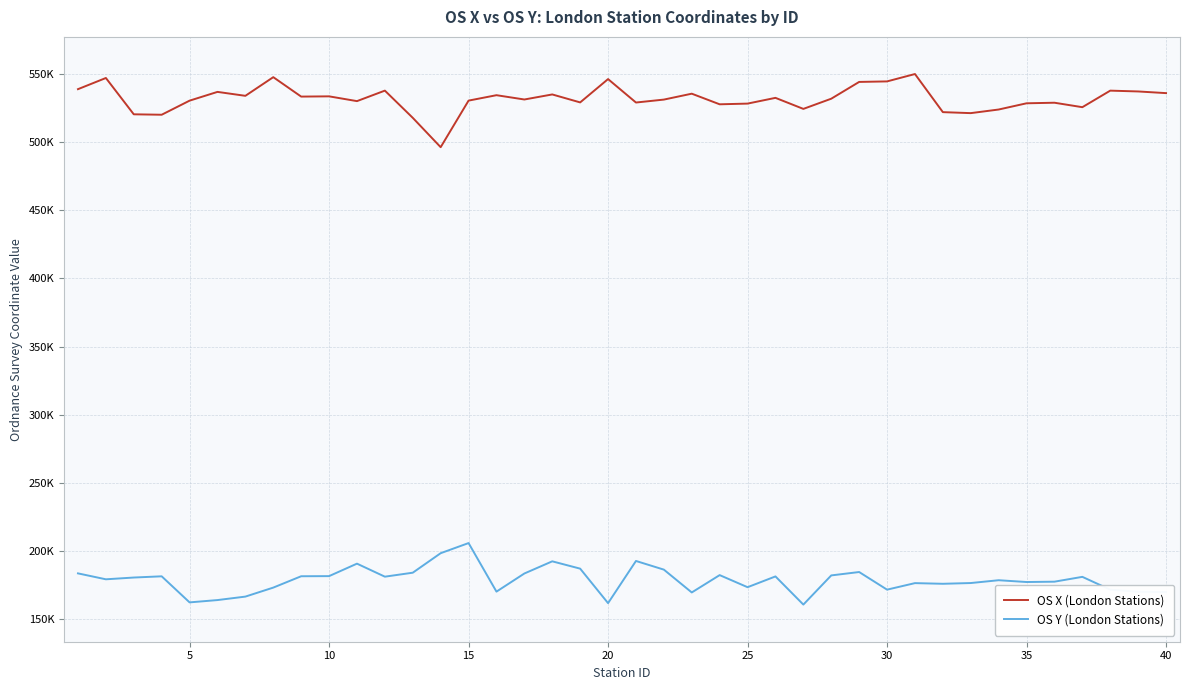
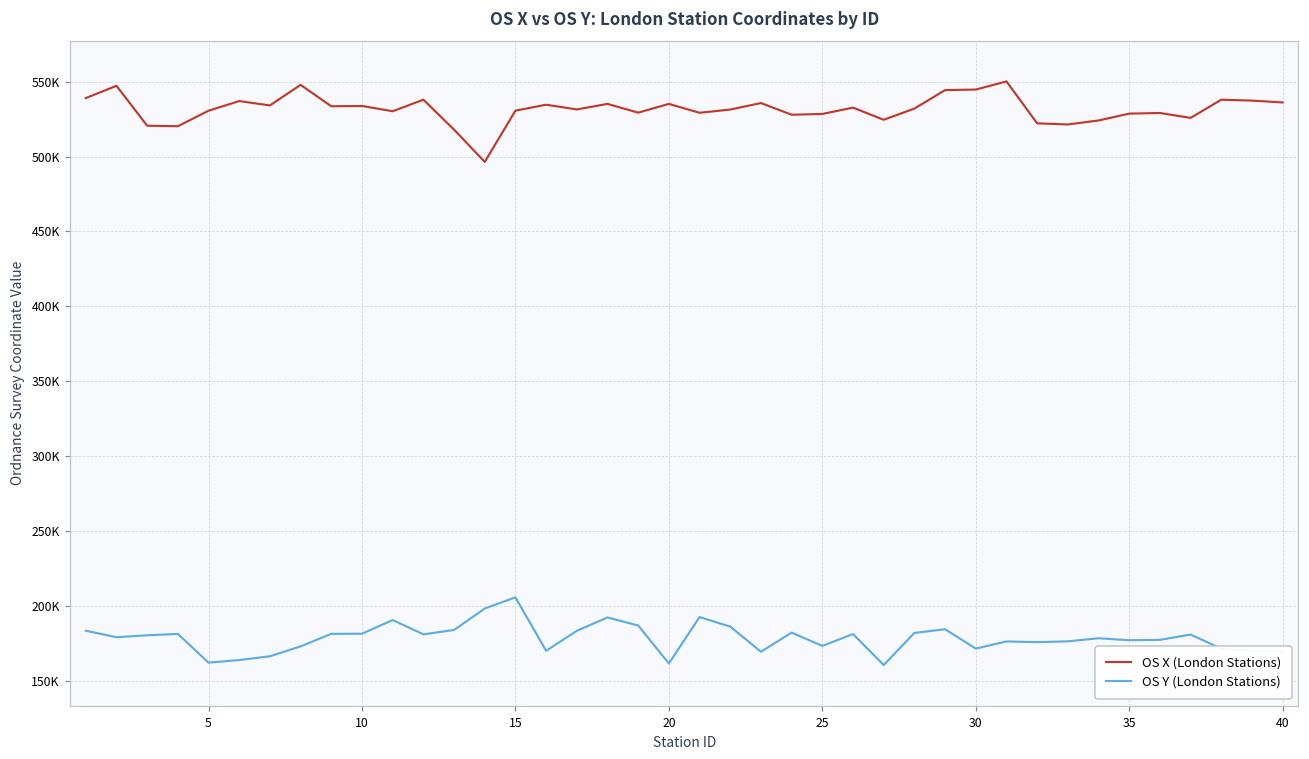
  {
    "OS X (London Stations)": {
      "5": 531000,
      "10": 534000,
      "15": 531000,
-     "20": 546000,
+     "20": 535000,
      "25": 528000,
      "30": 545000,
      "35": 529000,
      "40": 536000
    },
    "OS Y (London Stations)": {
      "5": 162000,
      "10": 181000,
      "15": 206000,
      "20": 161000,
      "25": 173000,
      "30": 171000,
      "35": 177000
    }
  }
